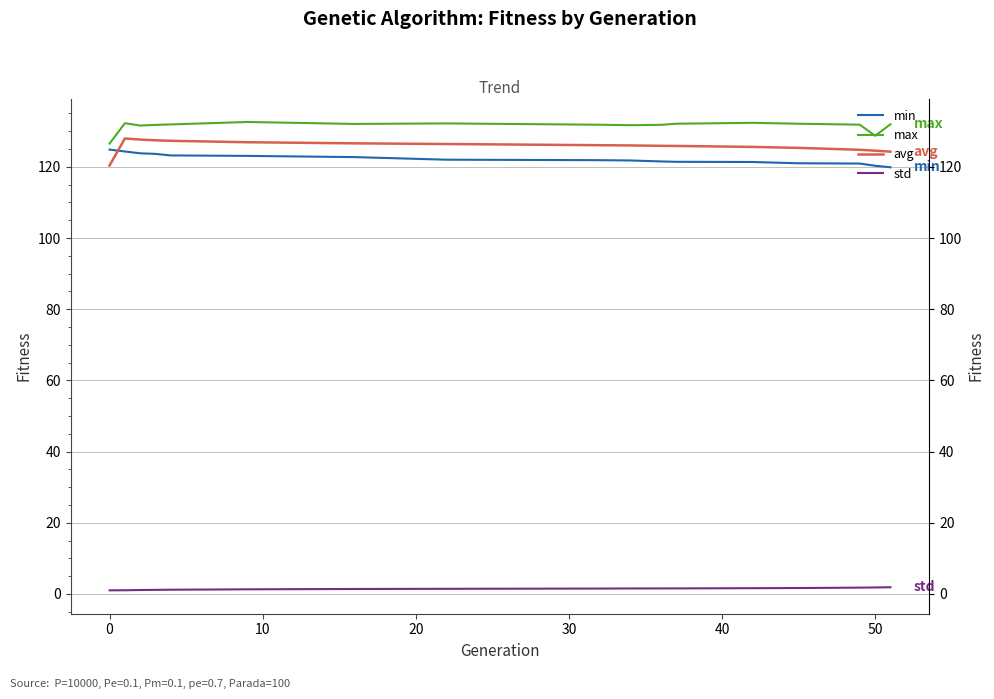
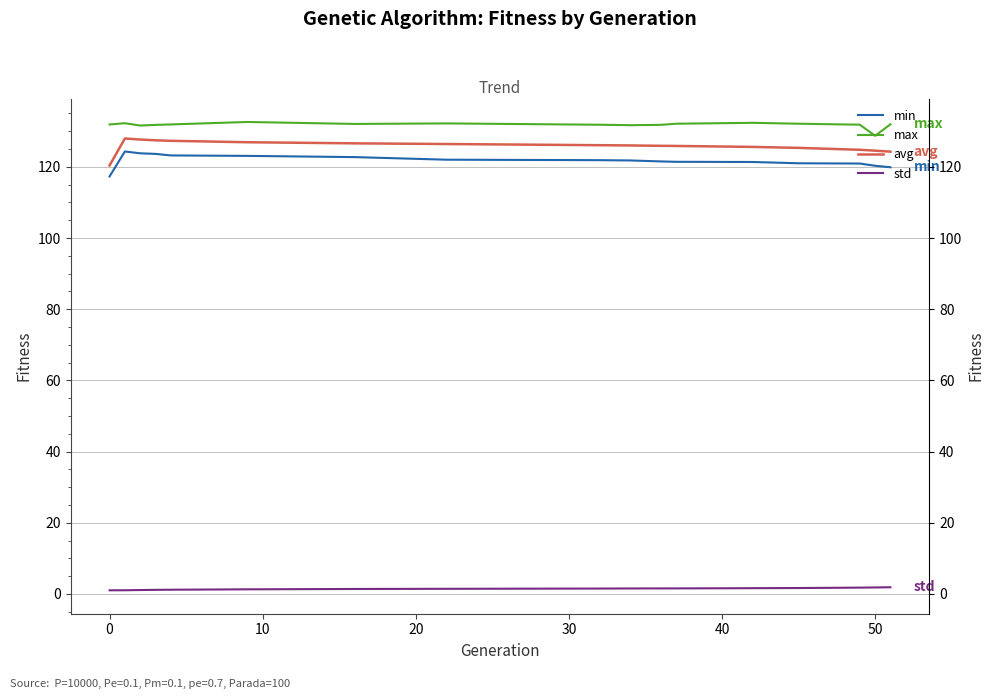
  {
    "min": {
-     "0": 125,
+     "0": 117,
      "50": 120
    },
    "max": {
-     "0": 127,
+     "0": 132,
      "50": 129
    },
    "avg": {
      "0": 120,
      "50": 125
    },
    "std": {
      "0": 1,
      "50": 2
    }
  }
